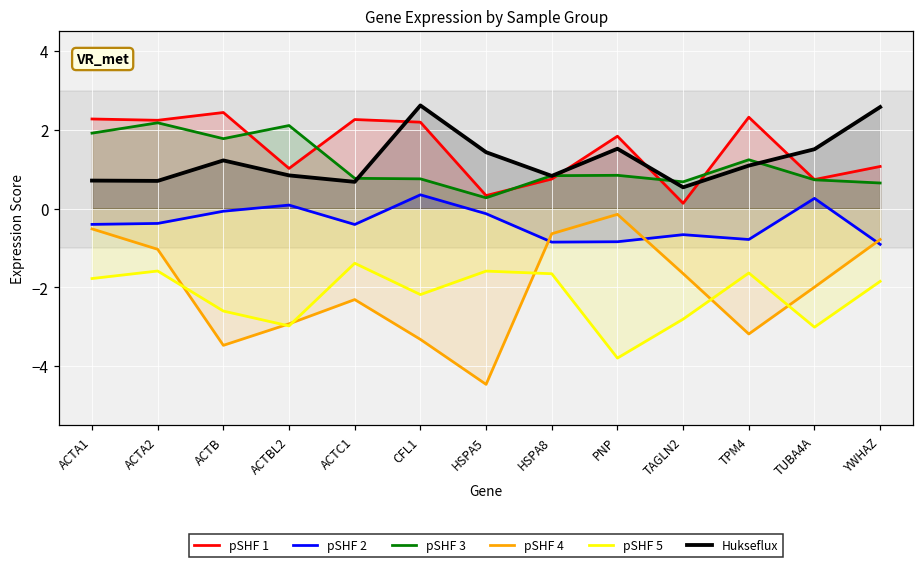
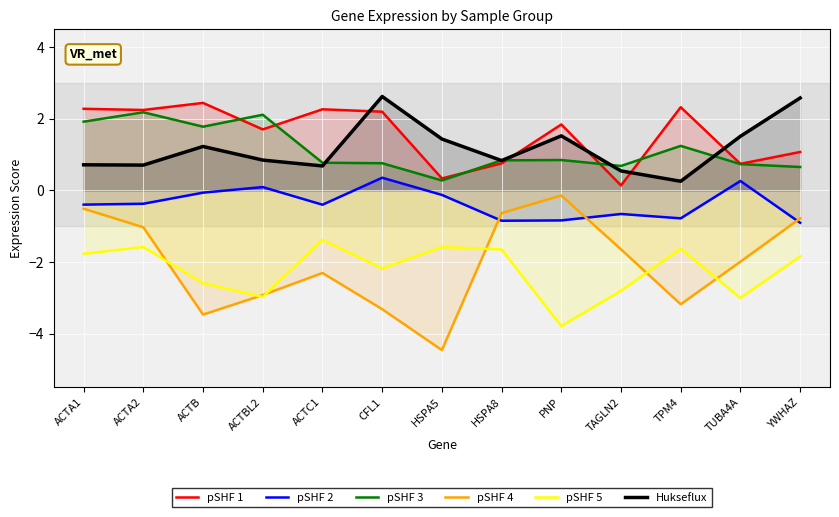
  {
    "pSHF 1": {
      "ACTA1": 2.3,
      "ACTB": 2.4,
-     "ACTBL2": 1.0,
+     "ACTBL2": 1.7,
      "ACTC1": 2.3,
      "CFL1": 2.2,
      "HSPA8": 0.8,
      "PNP": 1.8,
      "TAGLN2": 0.1,
      "TPM4": 2.3,
      "YWHAZ": 1.1
    },
    "pSHF 3": {
      "ACTA1": 1.9,
      "ACTB": 1.8,
      "ACTBL2": 2.1,
      "ACTC1": 0.8,
      "CFL1": 0.8,
      "PNP": 0.8,
      "TAGLN2": 0.7,
      "TPM4": 1.2,
      "YWHAZ": 0.7
    },
    "pSHF 5": {
      "ACTA1": -1.8,
      "ACTA2": -1.6,
      "ACTB": -2.6,
      "ACTC1": -1.4,
      "CFL1": -2.2,
      "HSPA5": -1.6,
      "HSPA8": -1.7,
      "PNP": -3.8,
      "TAGLN2": -2.8,
      "TPM4": -1.6,
      "TUBA4A": -3.0,
      "YWHAZ": -1.8
    },
    "Hukseflux": {
      "ACTA1": 0.7,
      "ACTA2": 0.7,
      "ACTB": 1.2,
      "ACTBL2": 0.8,
      "ACTC1": 0.7,
      "CFL1": 2.6,
      "HSPA5": 1.4,
      "PNP": 1.5,
      "TAGLN2": 0.5,
-     "TPM4": 1.1,
+     "TPM4": 0.3,
      "TUBA4A": 1.5,
      "YWHAZ": 2.6
    }
  }
